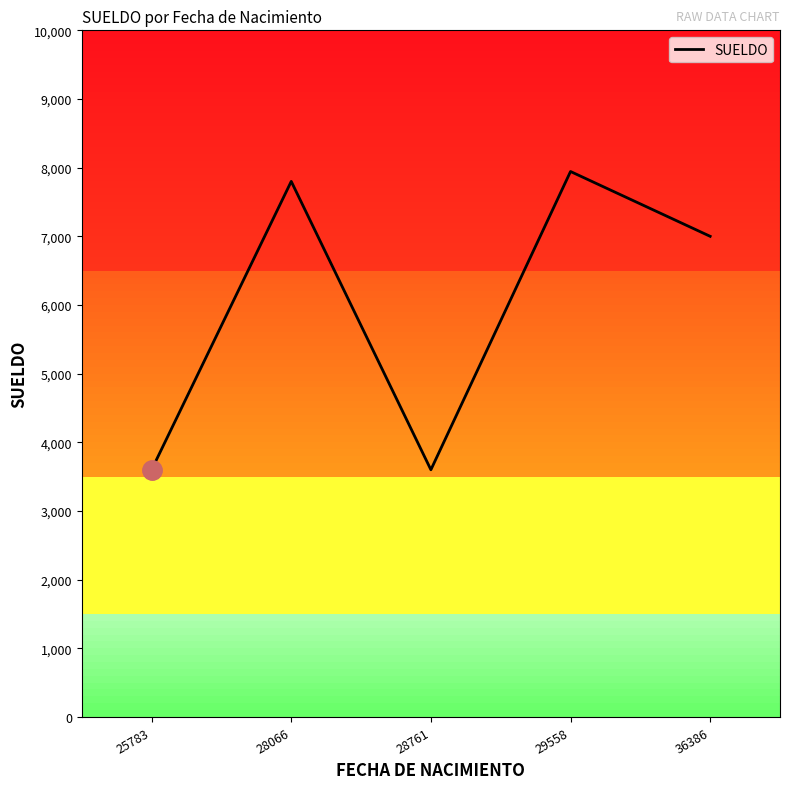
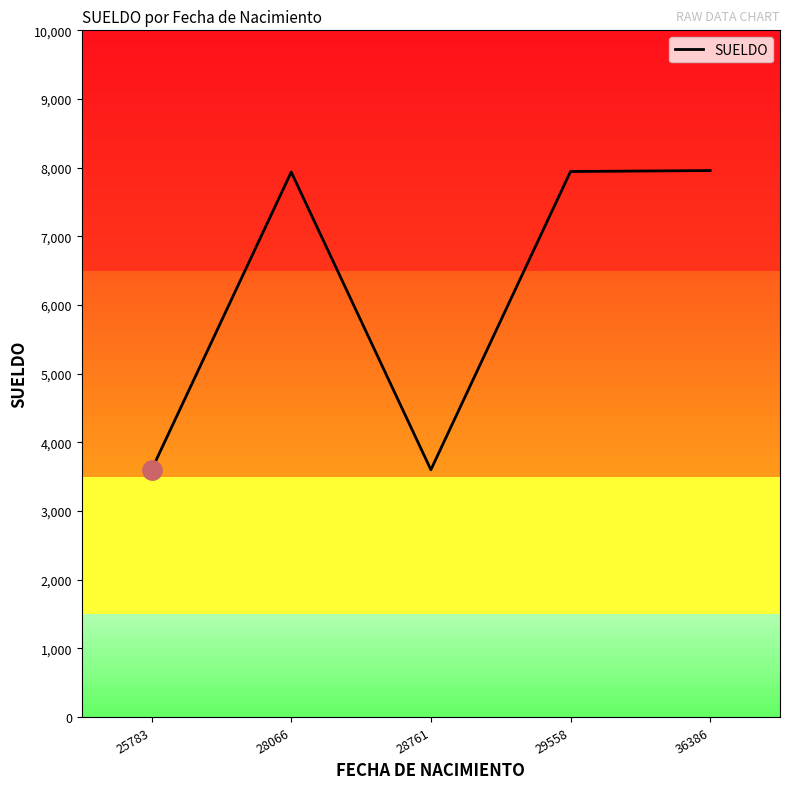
  {
    "SUELDO": {
-     "28066": "7,800",
+     "28066": "7,900",
      "28761": "3,600",
      "29558": "7,900",
-     "36386": "7,000"
+     "36386": "8,000"
    }
  }
